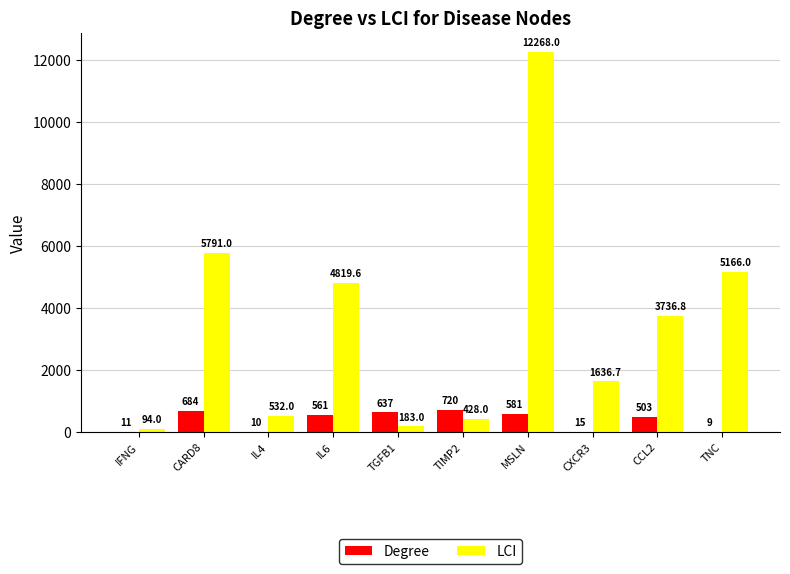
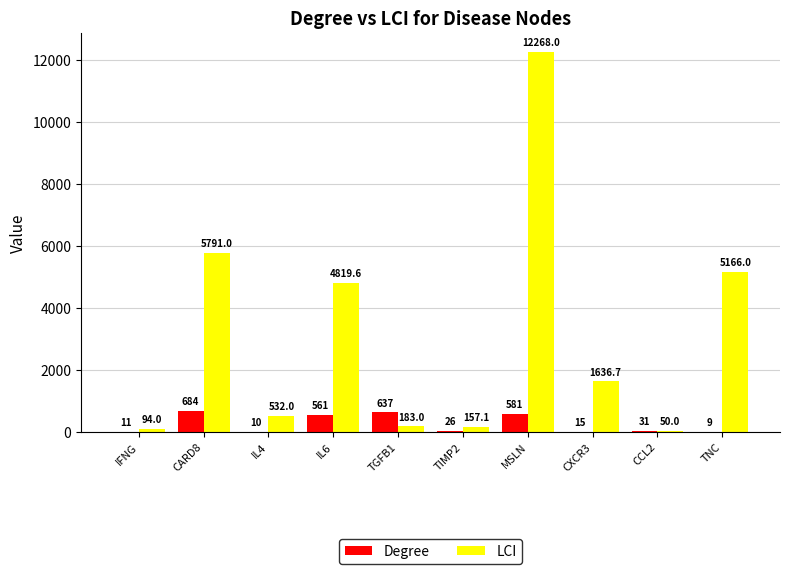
  {
    "Degree": {
      "IFNG": 11,
      "CARD8": 684,
      "IL4": 10,
      "IL6": 561,
      "TGFB1": 637,
-     "TIMP2": 720,
+     "TIMP2": 26,
      "MSLN": 581,
      "CXCR3": 15,
-     "CCL2": 503,
+     "CCL2": 31,
      "TNC": 9
    },
    "LCI": {
      "IFNG": 94.0,
      "CARD8": 5791.0,
      "IL4": 532.0,
      "IL6": 4819.6,
      "TGFB1": 183.0,
-     "TIMP2": 428.0,
+     "TIMP2": 157.1,
      "MSLN": 12268.0,
      "CXCR3": 1636.7,
-     "CCL2": 3736.8,
+     "CCL2": 50.0,
      "TNC": 5166.0
    }
  }
